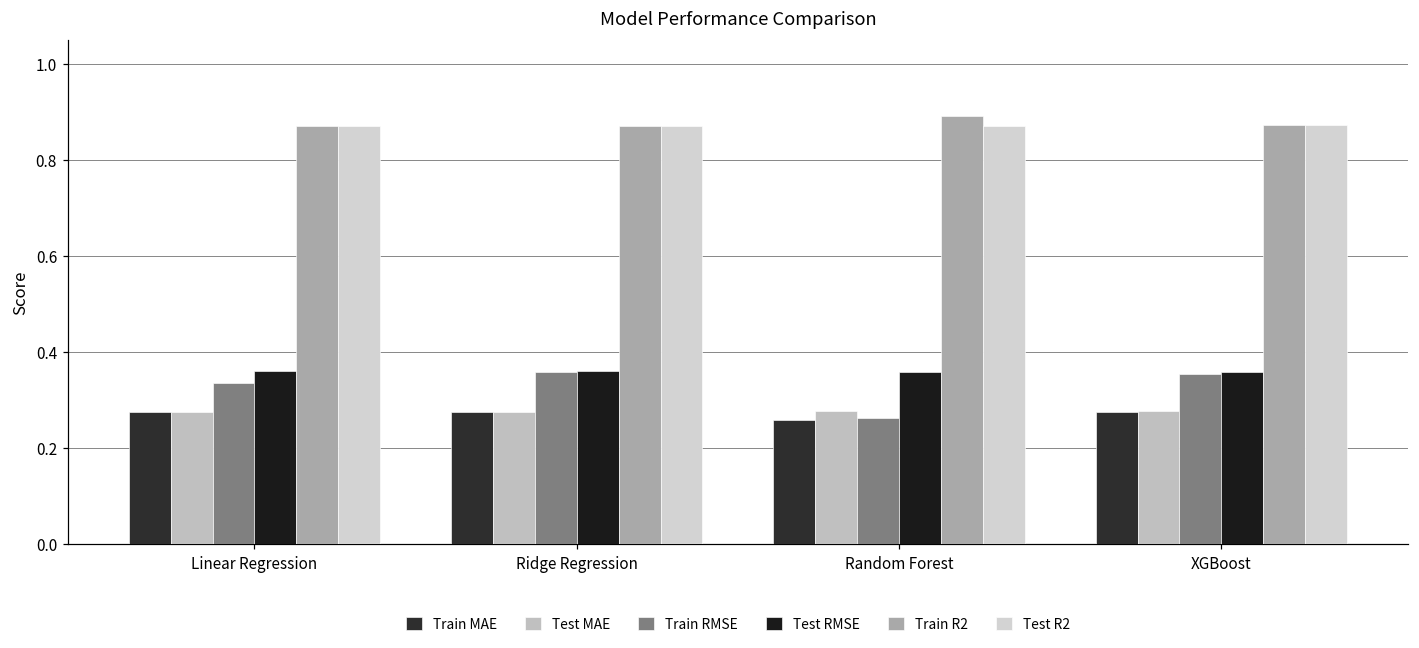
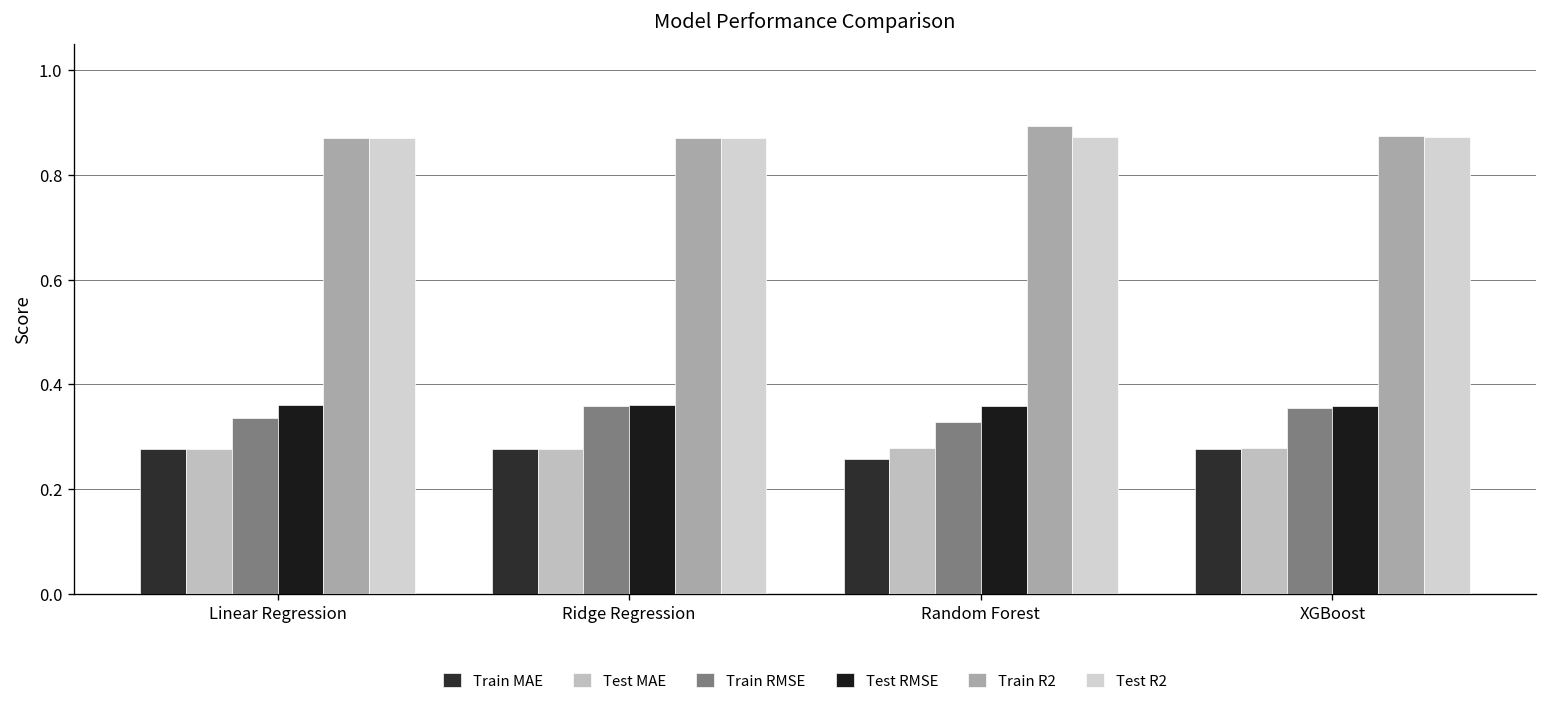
  {
    "Train RMSE": {
      "Linear Regression": 0.34,
      "Ridge Regression": 0.36,
-     "Random Forest": 0.26,
+     "Random Forest": 0.33,
      "XGBoost": 0.35
    }
  }
